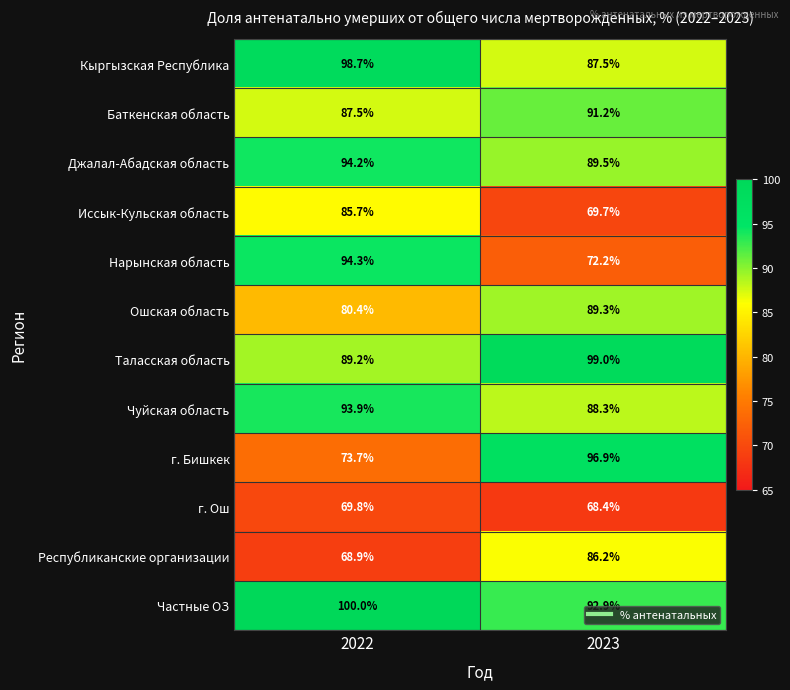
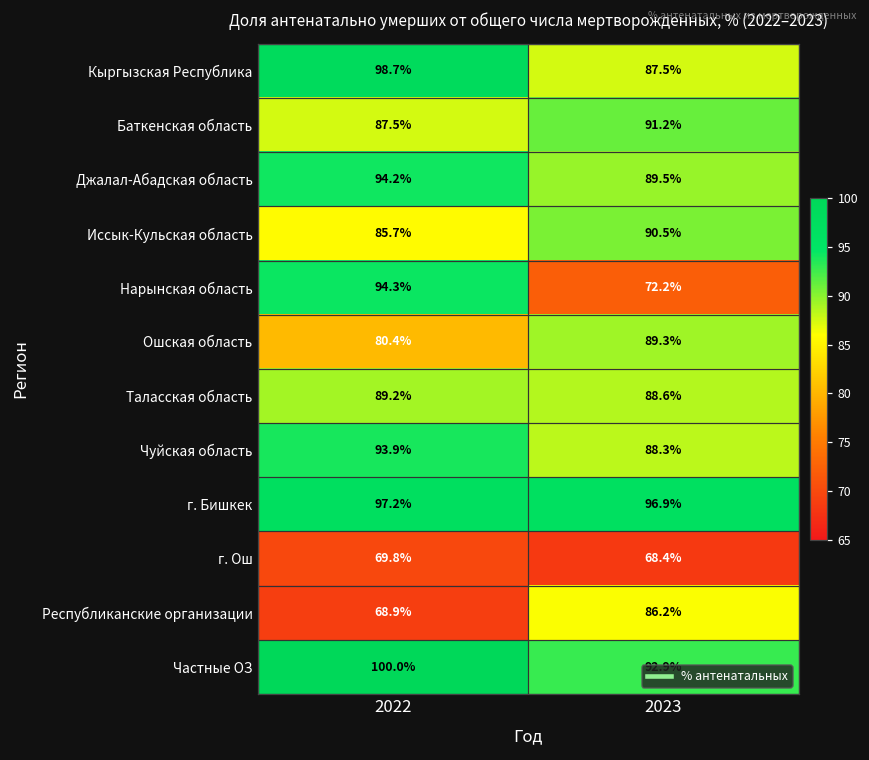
  {
    "Кыргызская Республика": {
      "2022": "98.7%",
      "2023": "87.5%"
    },
    "Баткенская область": {
      "2022": "87.5%",
      "2023": "91.2%"
    },
    "Джалал-Абадская область": {
      "2022": "94.2%",
      "2023": "89.5%"
    },
    "Иссык-Кульская область": {
      "2022": "85.7%",
-     "2023": "69.7%"
+     "2023": "90.5%"
    },
    "Нарынская область": {
      "2022": "94.3%",
      "2023": "72.2%"
    },
    "Ошская область": {
      "2022": "80.4%",
      "2023": "89.3%"
    },
    "Таласская область": {
      "2022": "89.2%",
-     "2023": "99.0%"
+     "2023": "88.6%"
    },
    "Чуйская область": {
      "2022": "93.9%",
      "2023": "88.3%"
    },
    "г. Бишкек": {
-     "2022": "73.7%",
+     "2022": "97.2%",
      "2023": "96.9%"
    },
    "г. Ош": {
      "2022": "69.8%",
      "2023": "68.4%"
    },
    "Республиканские организации": {
      "2022": "68.9%",
      "2023": "86.2%"
    },
    "Частные ОЗ": {
      "2022": "100.0%"
    }
  }
